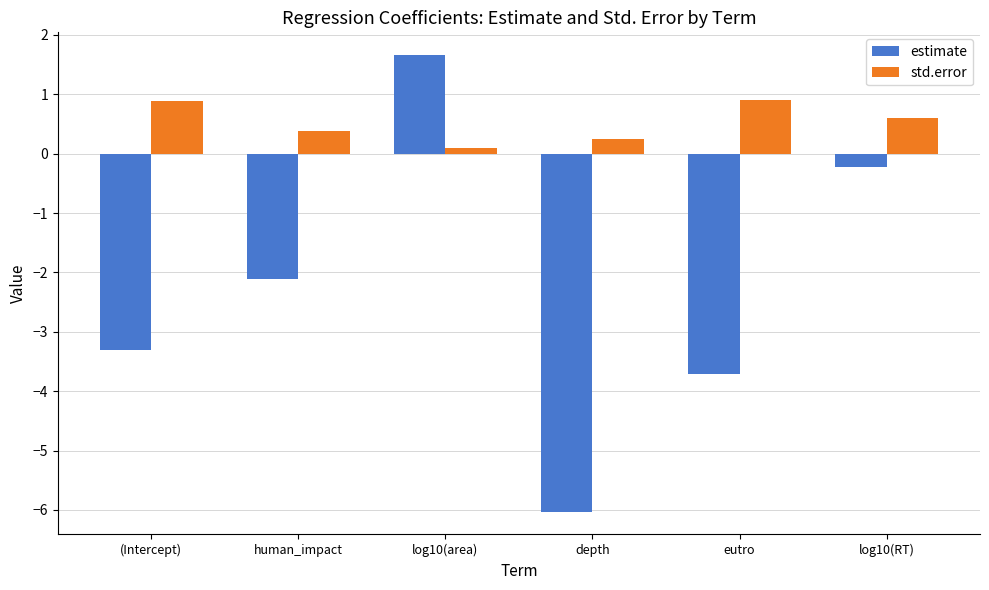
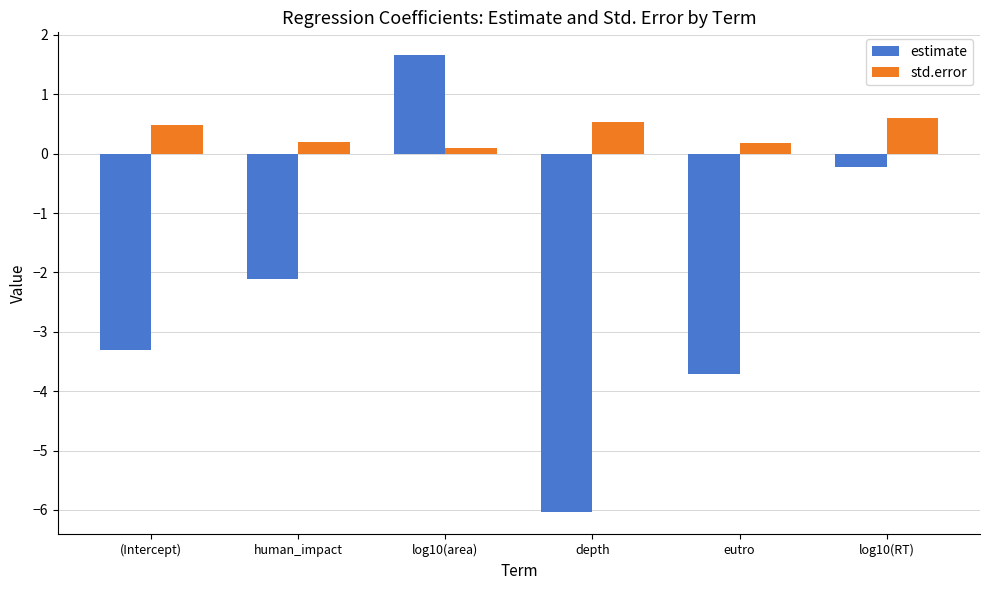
  {
    "estimate": {
      "(Intercept)": -3.3,
      "human_impact": -2.1,
      "log10(area)": 1.7,
      "depth": -6.0,
      "eutro": -3.7,
      "log10(RT)": -0.2
    },
    "std.error": {
-     "(Intercept)": 0.9,
-     "human_impact": 0.4,
+     "(Intercept)": 0.5,
+     "human_impact": 0.2,
      "log10(area)": 0.1,
-     "depth": 0.2,
-     "eutro": 0.9,
+     "depth": 0.5,
+     "eutro": 0.2,
      "log10(RT)": 0.6
    }
  }
